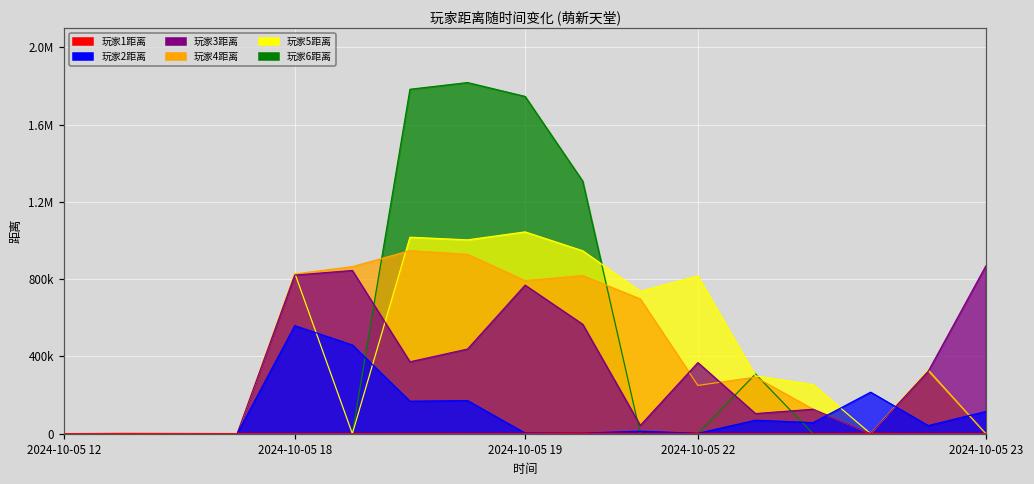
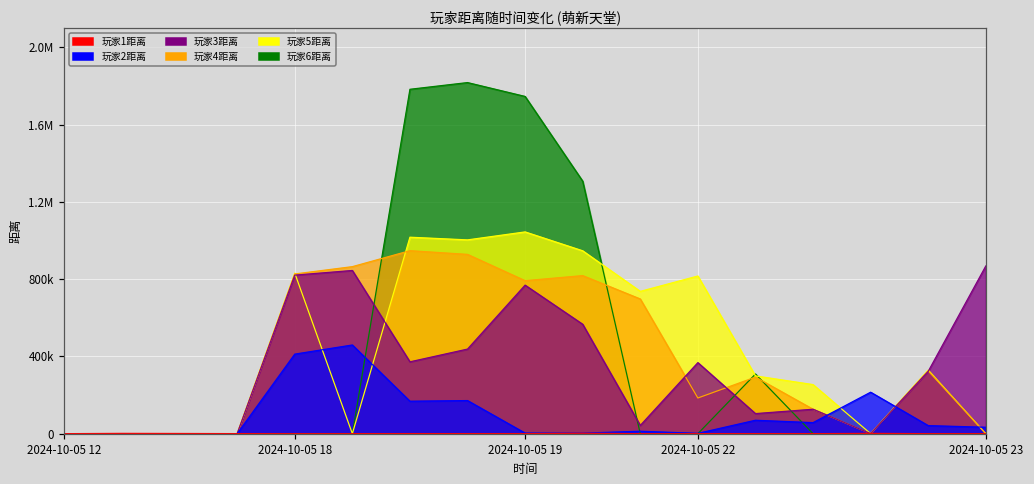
  {
    "玩家6距离": {
      "2024-10-05 19": 1750000
    },
    "玩家5距离": {
      "2024-10-05 19": 1040000,
      "2024-10-05 22": 820000
    },
    "玩家4距离": {
      "2024-10-05 19": 790000,
-     "2024-10-05 22": 250000
+     "2024-10-05 22": 180000
    },
    "玩家3距离": {
      "2024-10-05 19": 770000,
      "2024-10-05 22": 370000,
      "2024-10-05 23": 870000
    },
    "玩家2距离": {
-     "2024-10-05 18": 560000,
-     "2024-10-05 23": 110000
+     "2024-10-05 18": 410000,
+     "2024-10-05 23": 30000
    }
  }
